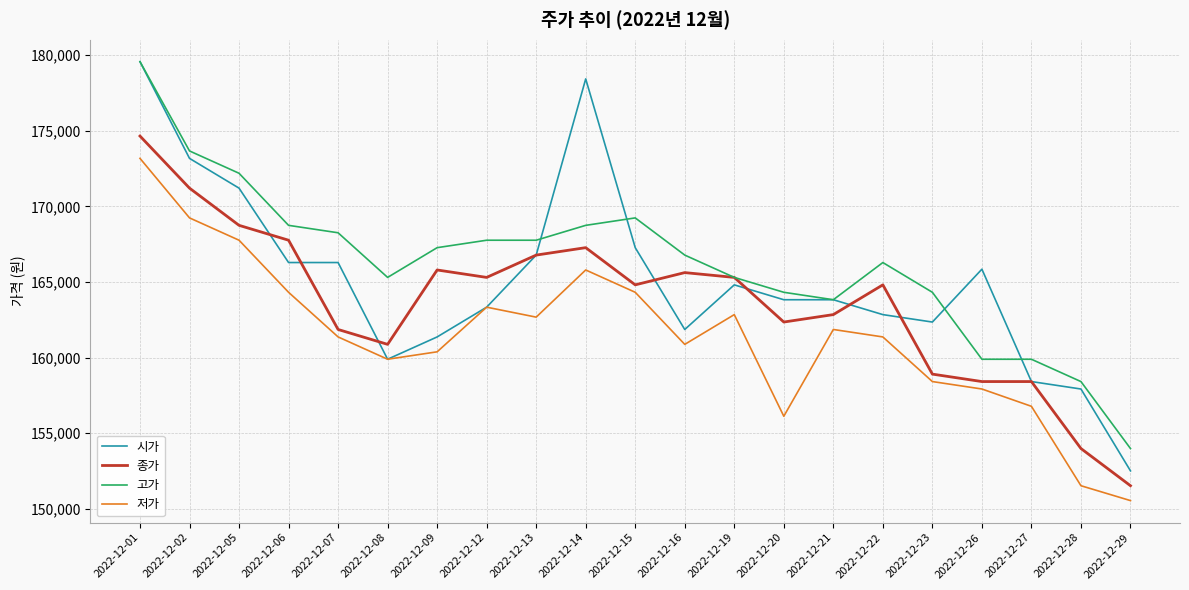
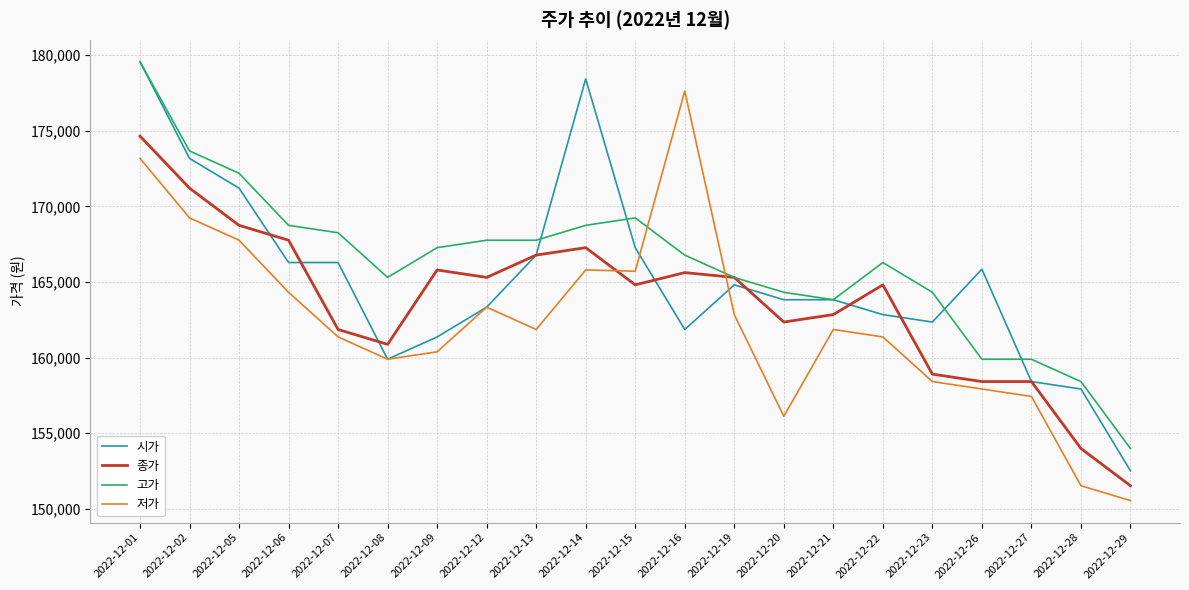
  {
    "시가": {
      "2022-12-02": "173,200",
      "2022-12-05": "171,200",
      "2022-12-06": "166,300",
      "2022-12-07": "166,300",
      "2022-12-09": "161,400",
      "2022-12-14": "178,400",
      "2022-12-15": "167,300",
      "2022-12-16": "161,900",
      "2022-12-19": "164,800",
      "2022-12-20": "163,800",
      "2022-12-22": "162,800",
      "2022-12-23": "162,400",
      "2022-12-26": "165,800",
      "2022-12-28": "157,900",
      "2022-12-29": "152,500"
    },
    "종가": {
      "2022-12-01": "174,700",
      "2022-12-02": "171,200",
      "2022-12-05": "168,700",
      "2022-12-06": "167,800",
      "2022-12-07": "161,900",
      "2022-12-08": "160,900",
      "2022-12-09": "165,800",
      "2022-12-12": "165,300",
      "2022-12-14": "167,300",
      "2022-12-15": "164,800",
      "2022-12-16": "165,600",
      "2022-12-20": "162,400",
      "2022-12-21": "162,800",
      "2022-12-22": "164,800",
      "2022-12-23": "158,900",
      "2022-12-26": "158,400",
      "2022-12-28": "154,000",
      "2022-12-29": "151,500"
    },
    "고가": {
      "2022-12-02": "173,700",
      "2022-12-05": "172,200",
      "2022-12-06": "168,700",
      "2022-12-07": "168,300",
      "2022-12-08": "165,300",
      "2022-12-09": "167,300",
      "2022-12-12": "167,800",
      "2022-12-13": "167,800",
      "2022-12-14": "168,700",
      "2022-12-15": "169,200",
      "2022-12-16": "166,800",
      "2022-12-20": "164,300",
      "2022-12-22": "166,300",
      "2022-12-23": "164,300",
      "2022-12-26": "159,900",
      "2022-12-27": "159,900",
      "2022-12-28": "158,400",
      "2022-12-29": "154,000"
    },
    "저가": {
      "2022-12-01": "173,200",
      "2022-12-02": "169,200",
      "2022-12-05": "167,800",
      "2022-12-06": "164,300",
      "2022-12-07": "161,400",
      "2022-12-09": "160,400",
-     "2022-12-13": "162,700",
+     "2022-12-13": "161,900",
      "2022-12-14": "165,800",
-     "2022-12-15": "164,300",
-     "2022-12-16": "160,900",
+     "2022-12-15": "165,700",
+     "2022-12-16": "177,600",
      "2022-12-19": "162,800",
      "2022-12-20": "156,100",
      "2022-12-21": "161,900",
      "2022-12-22": "161,400",
      "2022-12-23": "158,400",
      "2022-12-26": "157,900",
-     "2022-12-27": "156,800",
+     "2022-12-27": "157,400",
      "2022-12-28": "151,500",
      "2022-12-29": "150,500"
    }
  }
